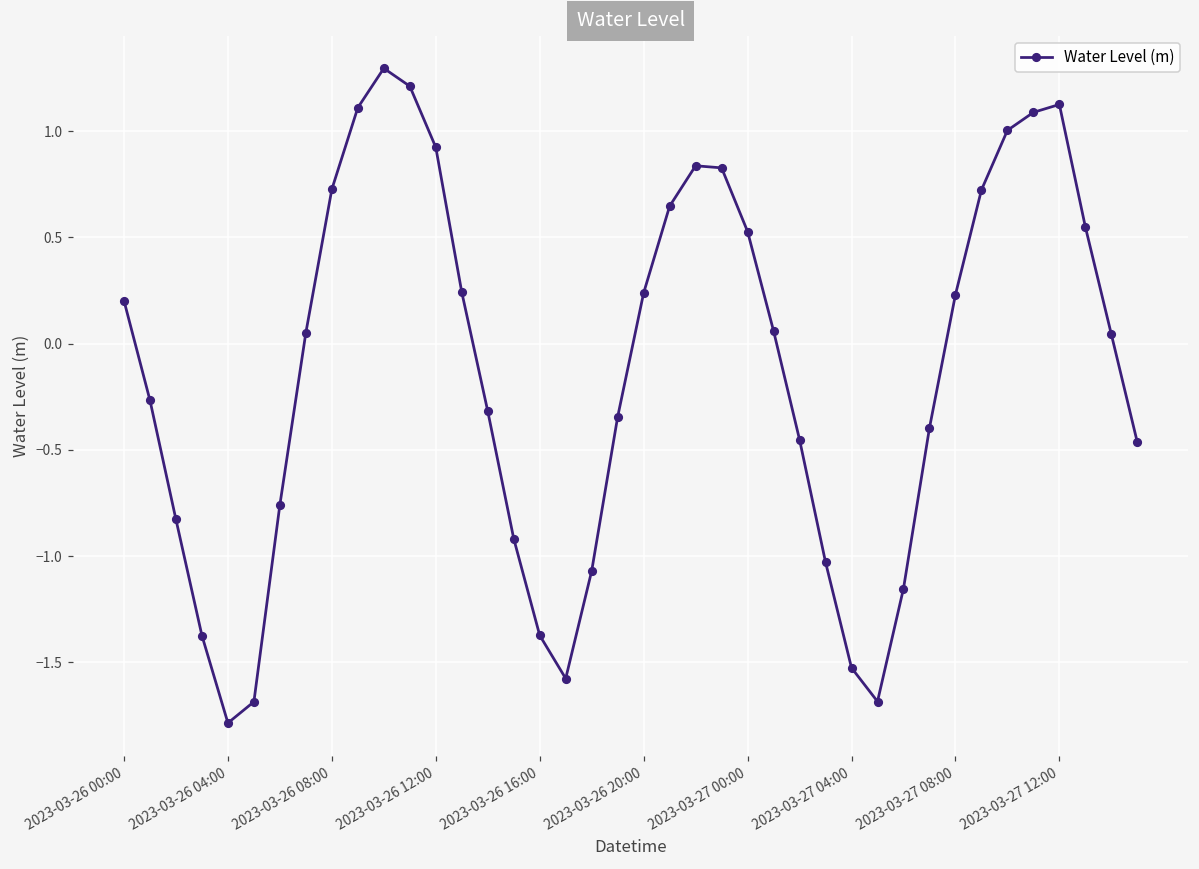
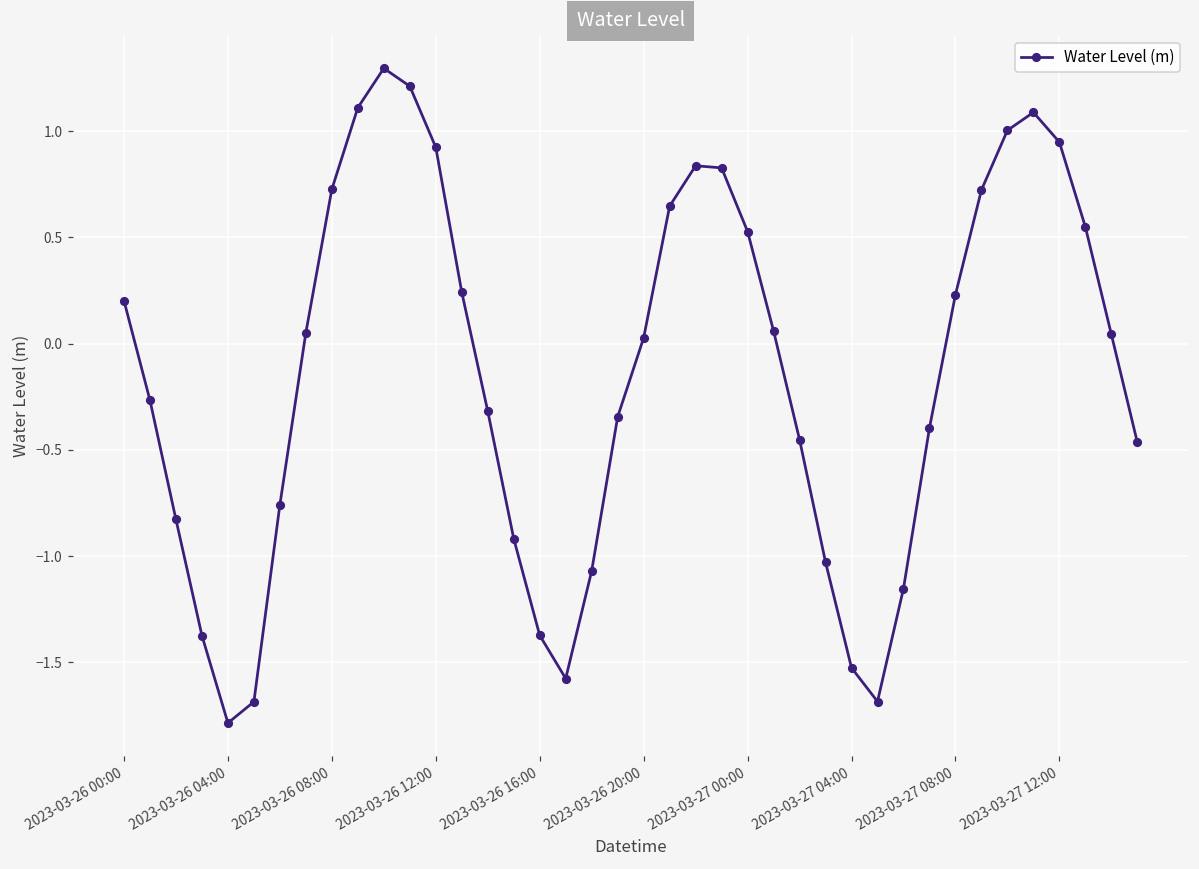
  {
    "2023-03-26 00:00": 0.20,
    "2023-03-26 04:00": -1.79,
    "2023-03-26 08:00": 0.73,
    "2023-03-26 12:00": 0.92,
    "2023-03-26 16:00": -1.37,
-   "2023-03-26 20:00": 0.24,
+   "2023-03-26 20:00": 0.03,
    "2023-03-27 00:00": 0.53,
    "2023-03-27 04:00": -1.53,
    "2023-03-27 08:00": 0.23,
-   "2023-03-27 12:00": 1.13
+   "2023-03-27 12:00": 0.95
  }
